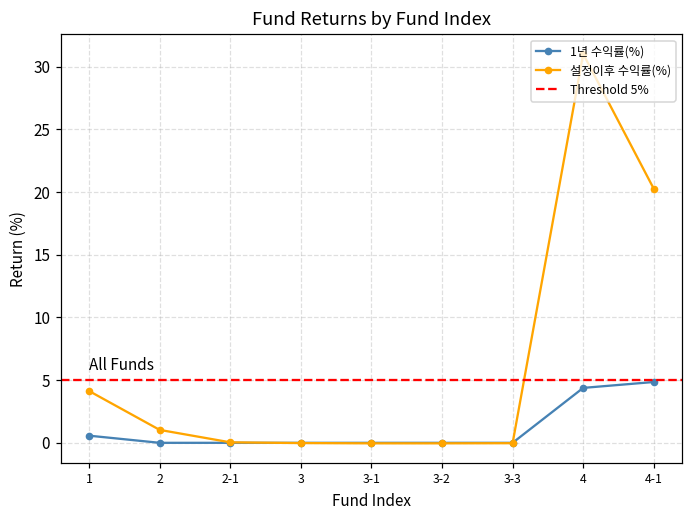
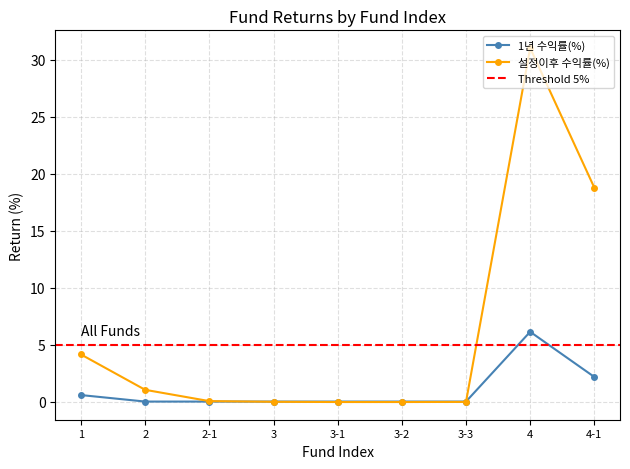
  {
    "1년 수익률(%)": {
      "1": 0.6,
      "2": 0.0,
-     "4": 4.4,
-     "4-1": 4.9
+     "4": 6.1,
+     "4-1": 2.2
    },
    "설정이후 수익률(%)": {
      "1": 4.1,
      "2": 1.0,
-     "4-1": 20.3
+     "4-1": 18.8
    }
  }
